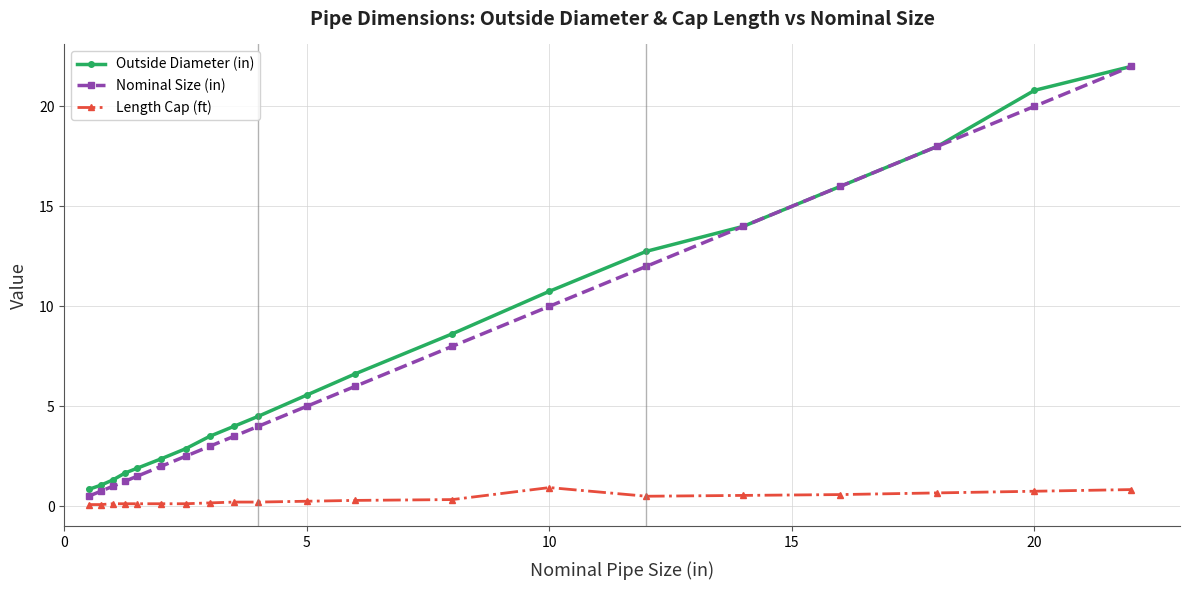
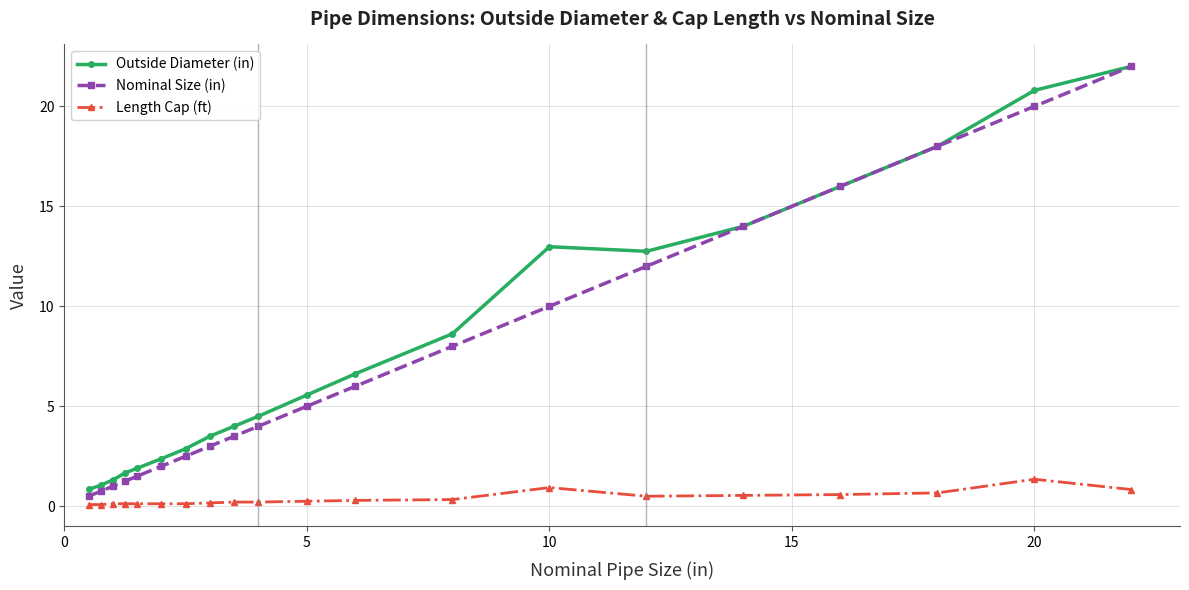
  {
    "Outside Diameter (in)": {
      "5": 5.6,
-     "10": 10.8,
+     "10": 13.0,
      "20": 20.8
    },
    "Nominal Size (in)": {
      "5": 5.0,
      "10": 10.0,
      "20": 20.0
    },
    "Length Cap (ft)": {
      "5": 0.3,
      "10": 0.9,
-     "20": 0.8
+     "20": 1.4
    }
  }
